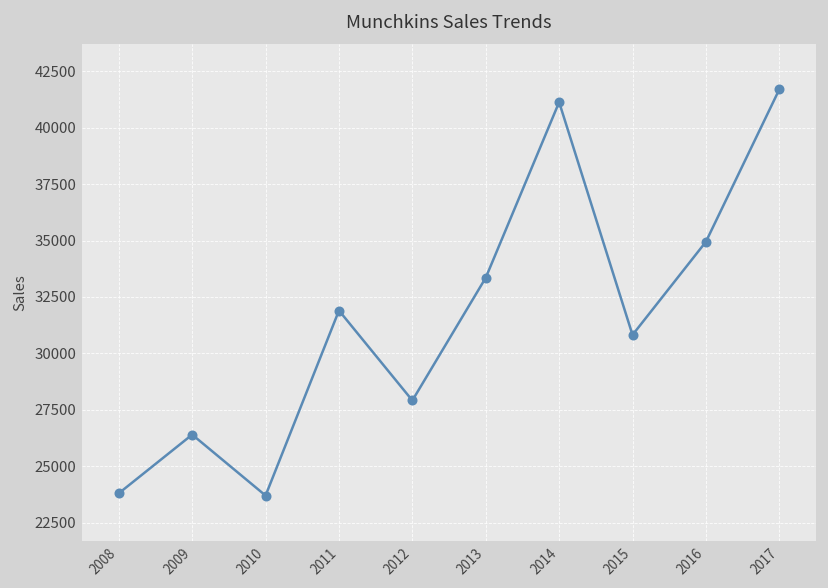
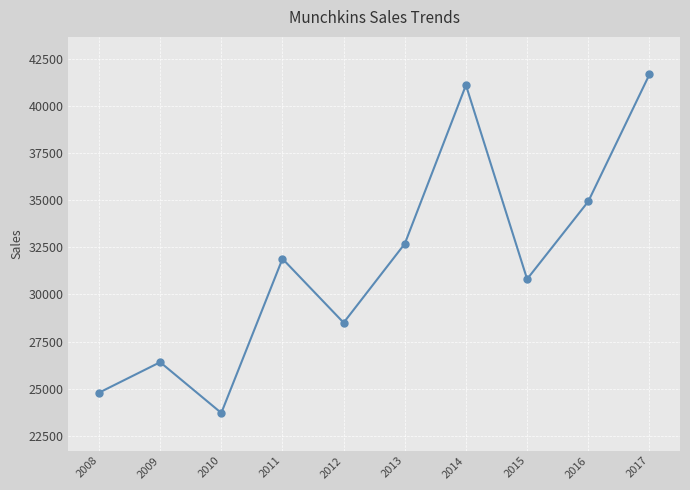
  {
-   "2008": 23800,
+   "2008": 24800,
    "2009": 26400,
    "2010": 23700,
    "2011": 31900,
-   "2012": 27900,
-   "2013": 33400,
+   "2012": 28500,
+   "2013": 32700,
    "2014": 41100,
    "2015": 30800,
    "2016": 34900,
    "2017": 41700
  }
